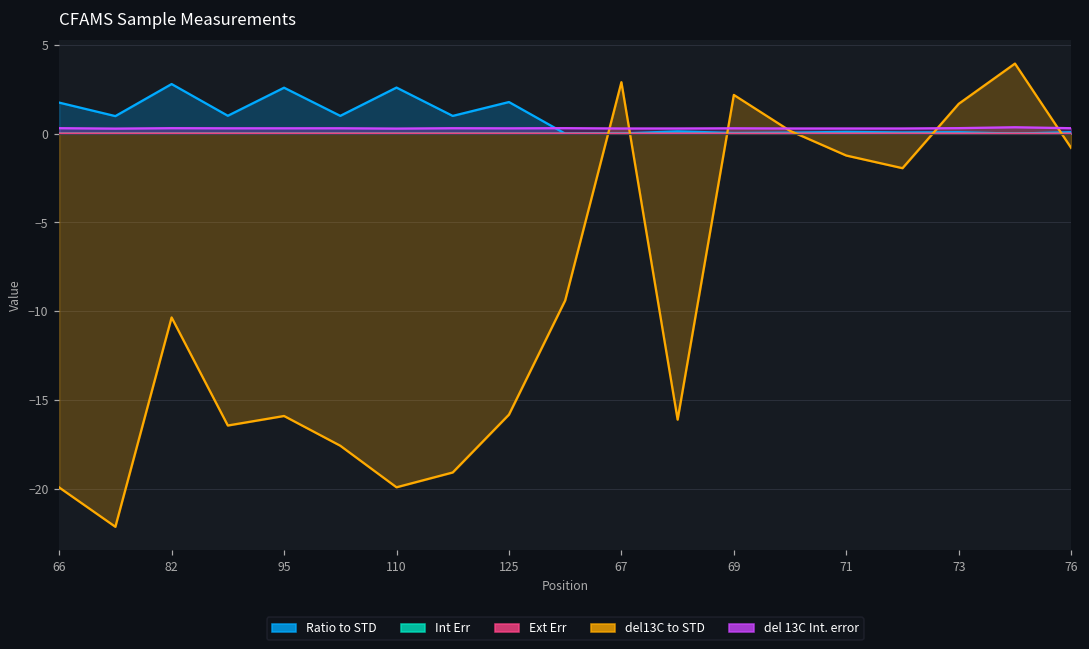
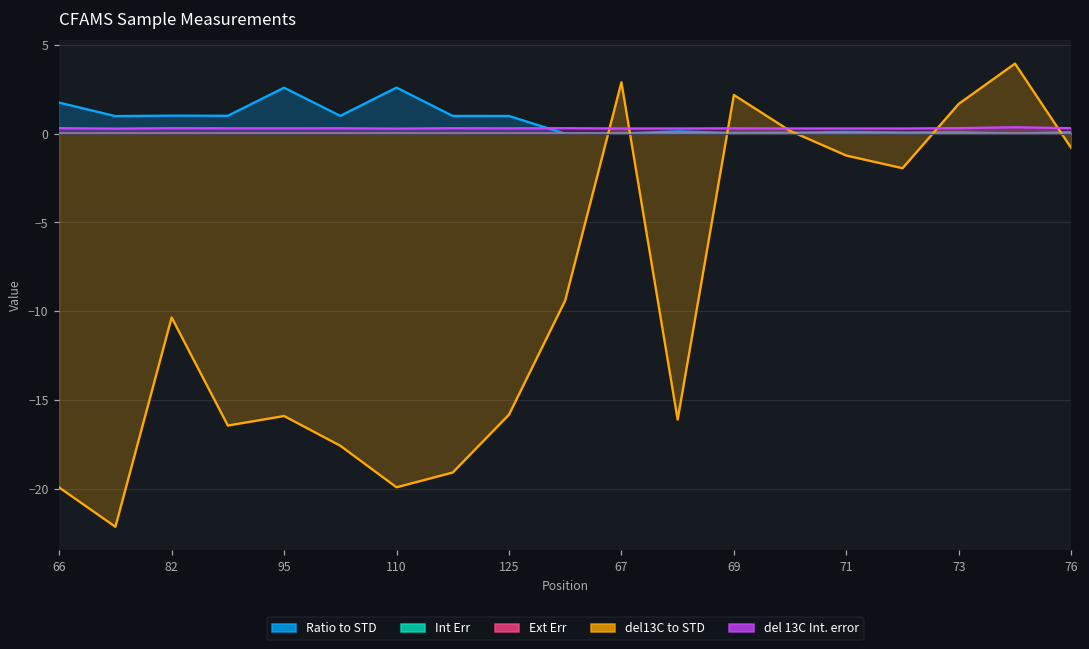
  {
    "Ratio to STD": {
      "66": 1.7,
-     "82": 2.8,
+     "82": 1.0,
      "95": 2.6,
      "110": 2.6,
-     "125": 1.8
+     "125": 1.0
    }
  }
